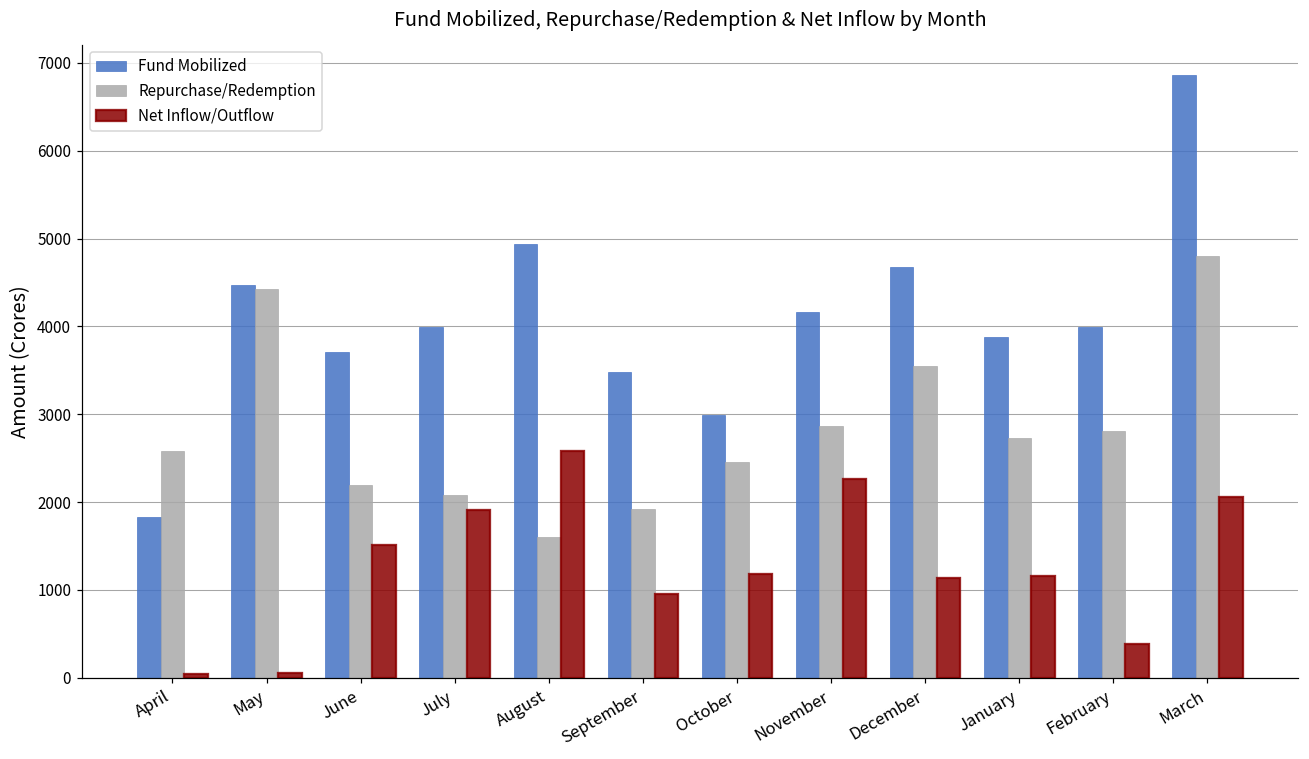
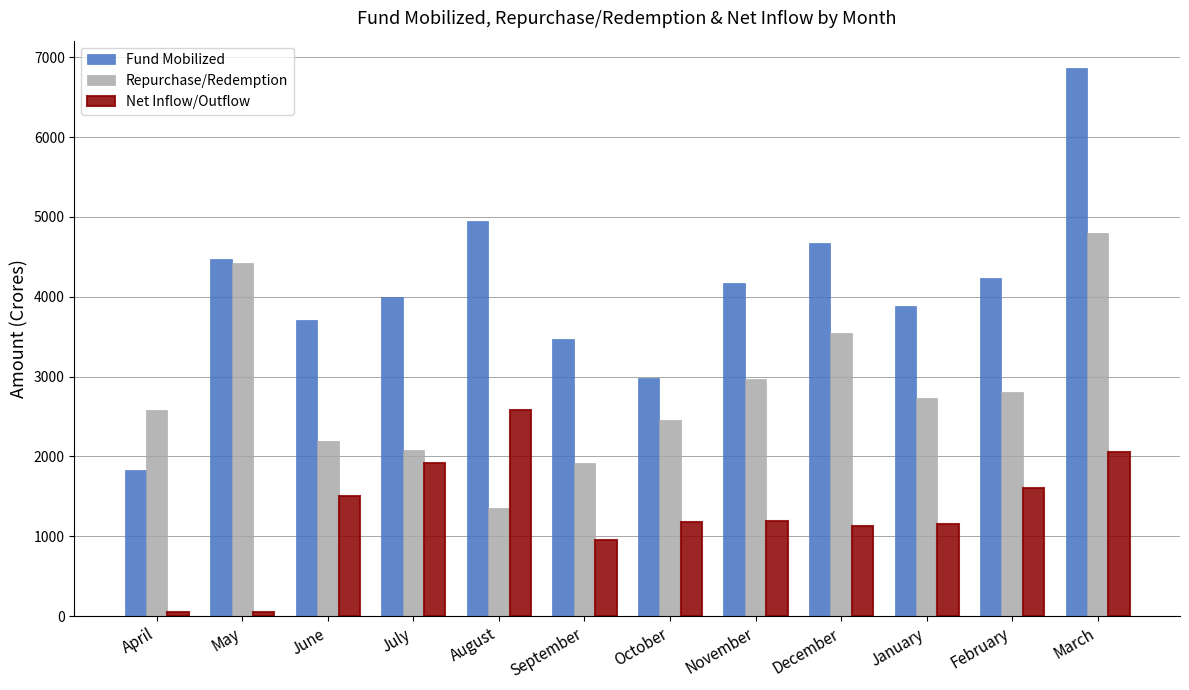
  {
    "Fund Mobilized": {
      "April": 1800,
      "May": 4500,
      "June": 3700,
      "July": 4000,
      "August": 4900,
      "September": 3500,
      "October": 3000,
      "November": 4200,
      "December": 4700,
      "January": 3900,
-     "February": 4000,
+     "February": 4200,
      "March": 6900
    },
    "Repurchase/Redemption": {
      "April": 2600,
      "May": 4400,
      "June": 2200,
      "July": 2100,
-     "August": 1600,
+     "August": 1400,
      "September": 1900,
      "October": 2500,
-     "November": 2900,
+     "November": 3000,
      "December": 3500,
      "January": 2700,
      "February": 2800,
      "March": 4800
    },
    "Net Inflow/Outflow": {
      "April": 0,
      "May": 100,
      "June": 1500,
      "July": 1900,
      "August": 2600,
      "September": 900,
      "October": 1200,
-     "November": 2300,
+     "November": 1200,
      "December": 1100,
      "January": 1200,
-     "February": 400,
+     "February": 1600,
      "March": 2100
    }
  }
